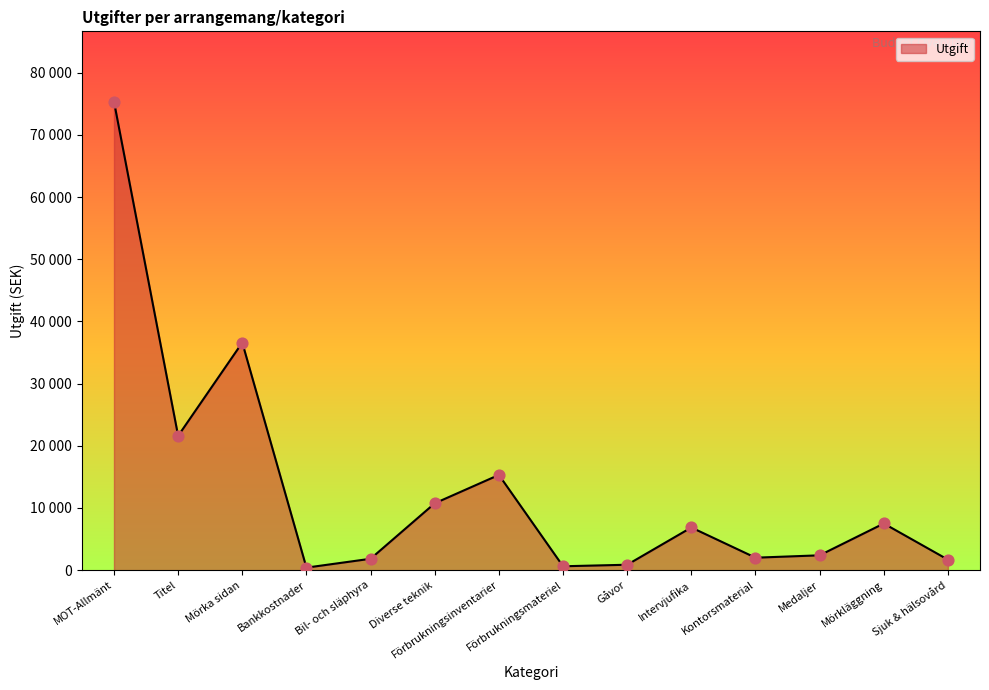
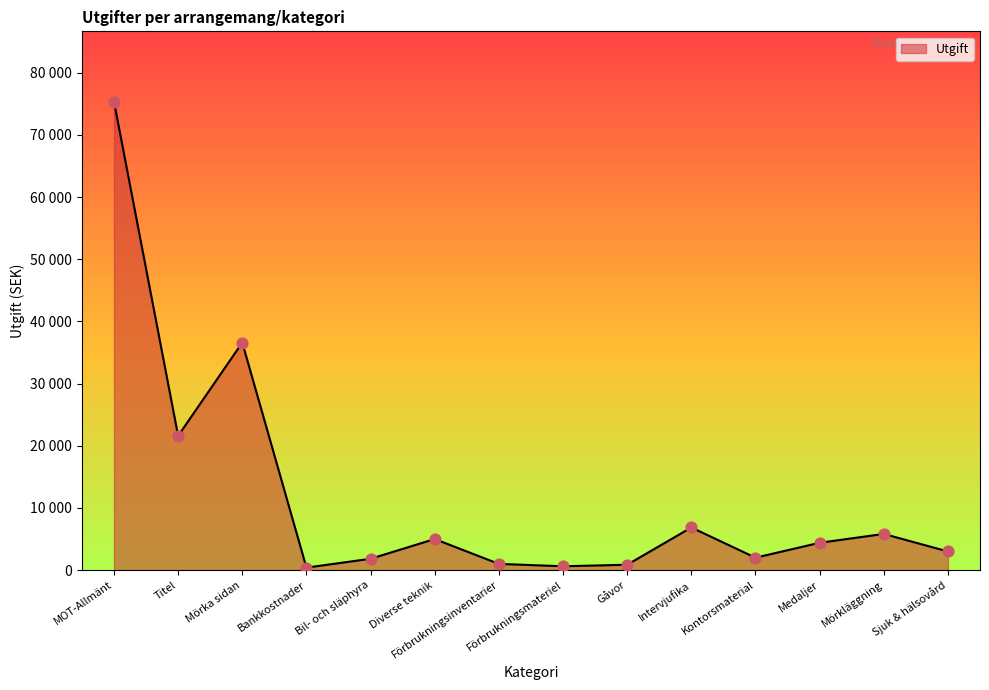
  {
    "MOT-Allmänt": 75000,
    "Titel": 22000,
    "Mörka sidan": 37000,
    "Bankkostnader": 0,
    "Bil- och släphyra": 2000,
-   "Diverse teknik": 11000,
-   "Förbrukningsinventarier": 15000,
+   "Diverse teknik": 5000,
+   "Förbrukningsinventarier": 1000,
    "Förbrukningsmateriel": 1000,
    "Gåvor": 1000,
    "Intervjufika": 7000,
    "Kontorsmaterial": 2000,
-   "Medaljer": 2000,
-   "Mörkläggning": 8000,
-   "Sjuk & hälsovård": 2000
+   "Medaljer": 4000,
+   "Mörkläggning": 6000,
+   "Sjuk & hälsovård": 3000
  }
